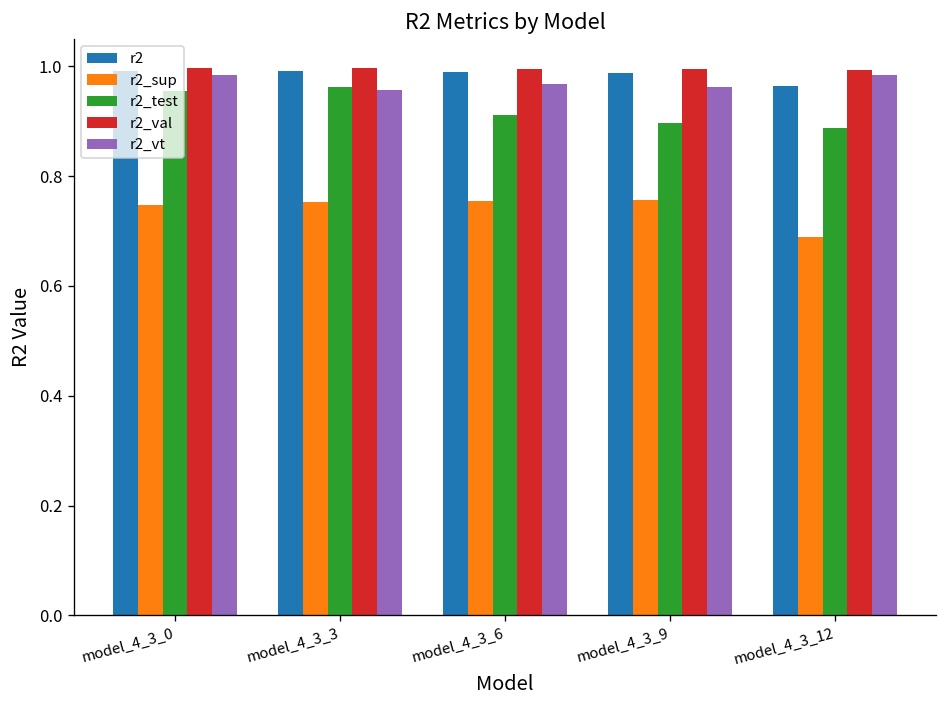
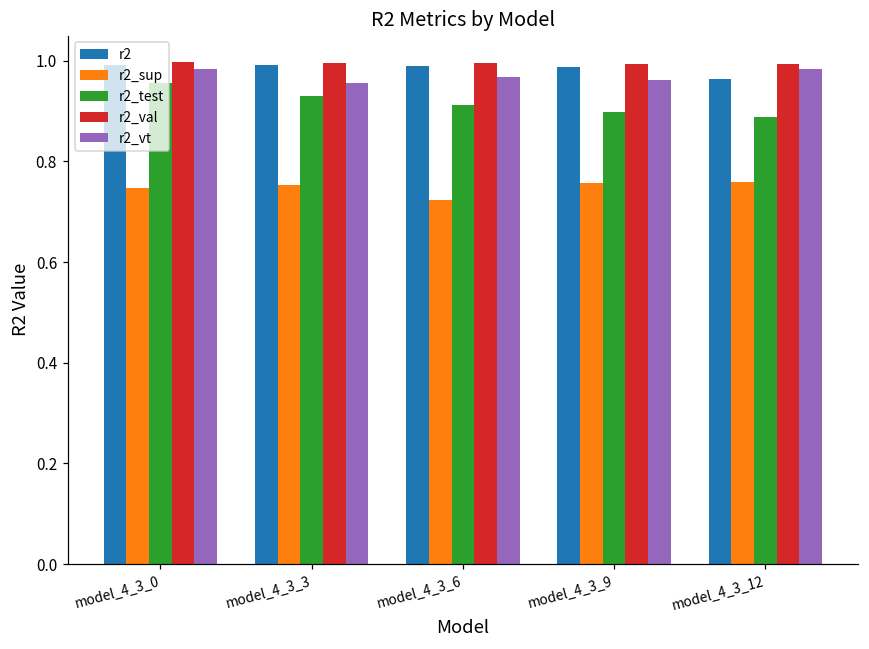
  {
    "r2": {
      "model_4_3_3": 0.99,
      "model_4_3_6": 0.99,
      "model_4_3_9": 0.99,
      "model_4_3_12": 0.96
    },
    "r2_sup": {
      "model_4_3_0": 0.75,
      "model_4_3_3": 0.75,
-     "model_4_3_6": 0.76,
+     "model_4_3_6": 0.72,
      "model_4_3_9": 0.76,
-     "model_4_3_12": 0.69
+     "model_4_3_12": 0.76
    },
    "r2_test": {
-     "model_4_3_3": 0.96,
+     "model_4_3_3": 0.93,
      "model_4_3_6": 0.91,
      "model_4_3_9": 0.90,
      "model_4_3_12": 0.89
    },
    "r2_val": {
      "model_4_3_0": 1.00,
      "model_4_3_3": 1.00,
      "model_4_3_6": 0.99,
      "model_4_3_9": 0.99,
      "model_4_3_12": 0.99
    },
    "r2_vt": {
      "model_4_3_0": 0.98,
      "model_4_3_3": 0.96,
      "model_4_3_6": 0.97,
      "model_4_3_9": 0.96,
      "model_4_3_12": 0.98
    }
  }
